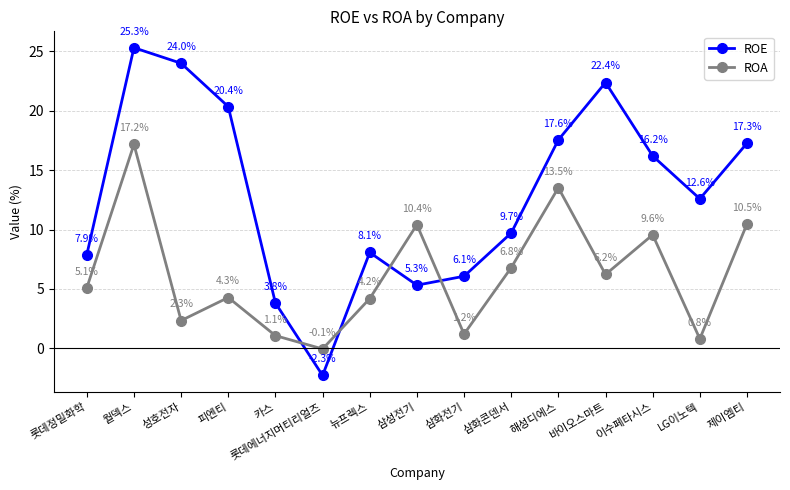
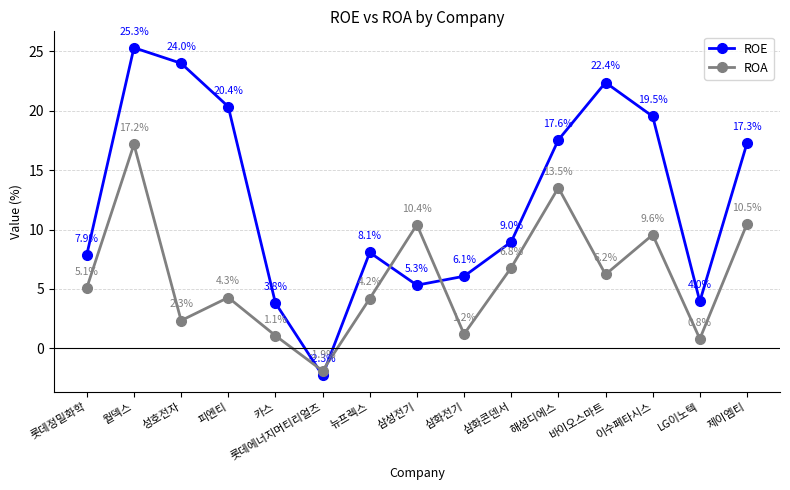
  {
    "ROE": {
      "롯데정밀화학": "7.9%",
      "월덱스": "25.3%",
      "성호전자": "24.0%",
      "피엔티": "20.4%",
      "카스": "3.8%",
      "롯데에너지머티리얼즈": "-2.3%",
      "뉴프렉스": "8.1%",
      "삼성전기": "5.3%",
      "삼화전기": "6.1%",
-     "삼화콘덴서": "9.7%",
+     "삼화콘덴서": "9.0%",
      "해성디에스": "17.6%",
      "바이오스마트": "22.4%",
-     "이수페타시스": "16.2%",
-     "LG이노텍": "12.6%",
+     "이수페타시스": "19.5%",
+     "LG이노텍": "4.0%",
      "제이엠티": "17.3%"
    },
    "ROA": {
      "롯데정밀화학": "5.1%",
      "월덱스": "17.2%",
      "성호전자": "2.3%",
      "피엔티": "4.3%",
      "카스": "1.1%",
-     "롯데에너지머티리얼즈": "-0.1%",
+     "롯데에너지머티리얼즈": "-1.9%",
      "뉴프렉스": "4.2%",
      "삼성전기": "10.4%",
      "삼화전기": "1.2%",
      "삼화콘덴서": "6.8%",
      "해성디에스": "13.5%",
      "바이오스마트": "6.2%",
      "이수페타시스": "9.6%",
      "LG이노텍": "0.8%",
      "제이엠티": "10.5%"
    }
  }
